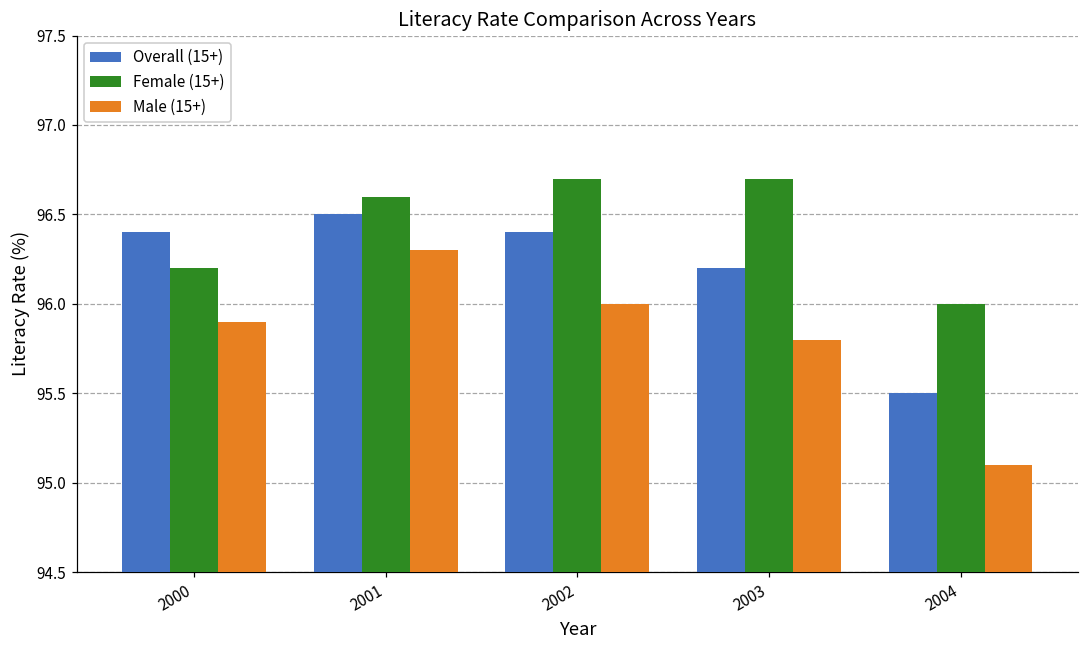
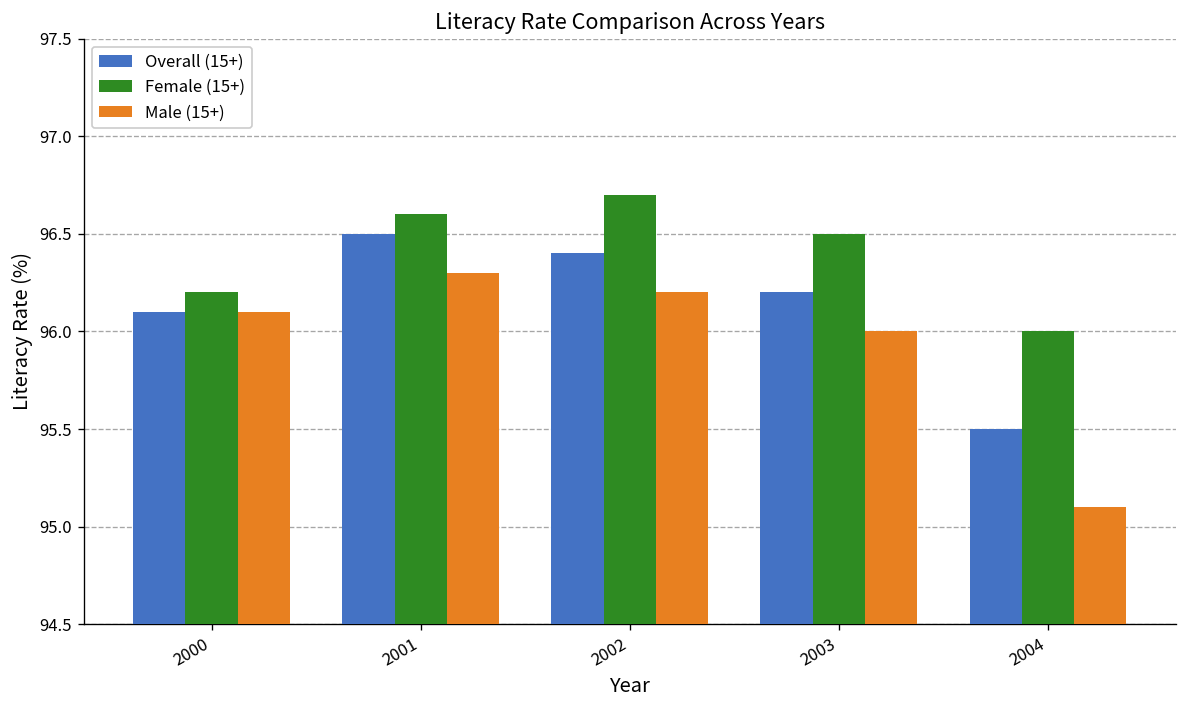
  {
    "Overall (15+)": {
-     "2000": 96.4,
+     "2000": 96.1,
      "2001": 96.5,
      "2002": 96.4,
      "2003": 96.2,
      "2004": 95.5
    },
    "Female (15+)": {
      "2000": 96.2,
      "2001": 96.6,
      "2002": 96.7,
-     "2003": 96.7,
+     "2003": 96.5,
      "2004": 96.0
    },
    "Male (15+)": {
-     "2000": 95.9,
+     "2000": 96.1,
      "2001": 96.3,
-     "2002": 96.0,
-     "2003": 95.8,
+     "2002": 96.2,
+     "2003": 96.0,
      "2004": 95.1
    }
  }
